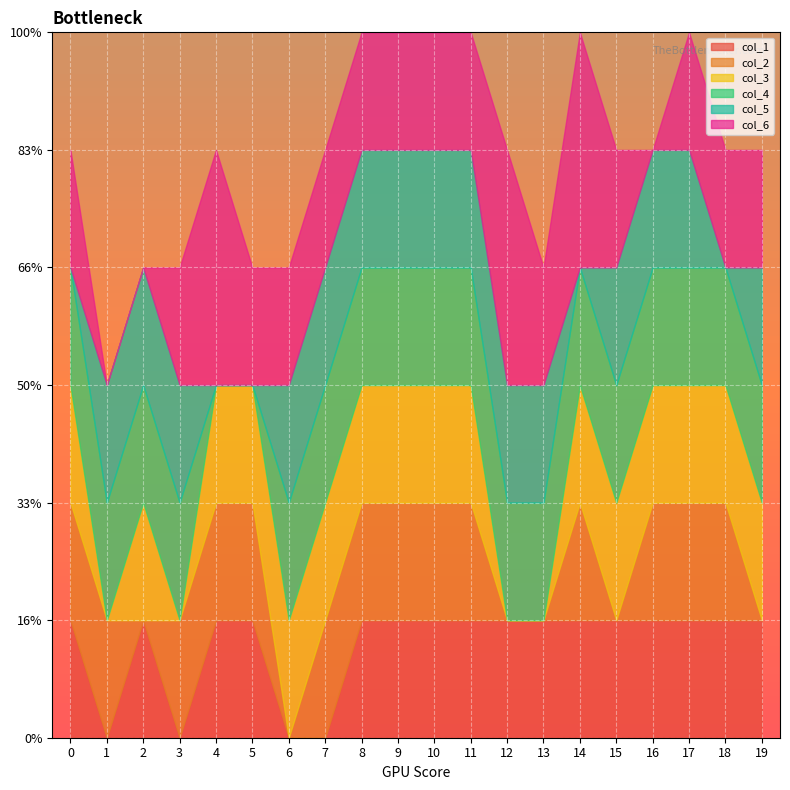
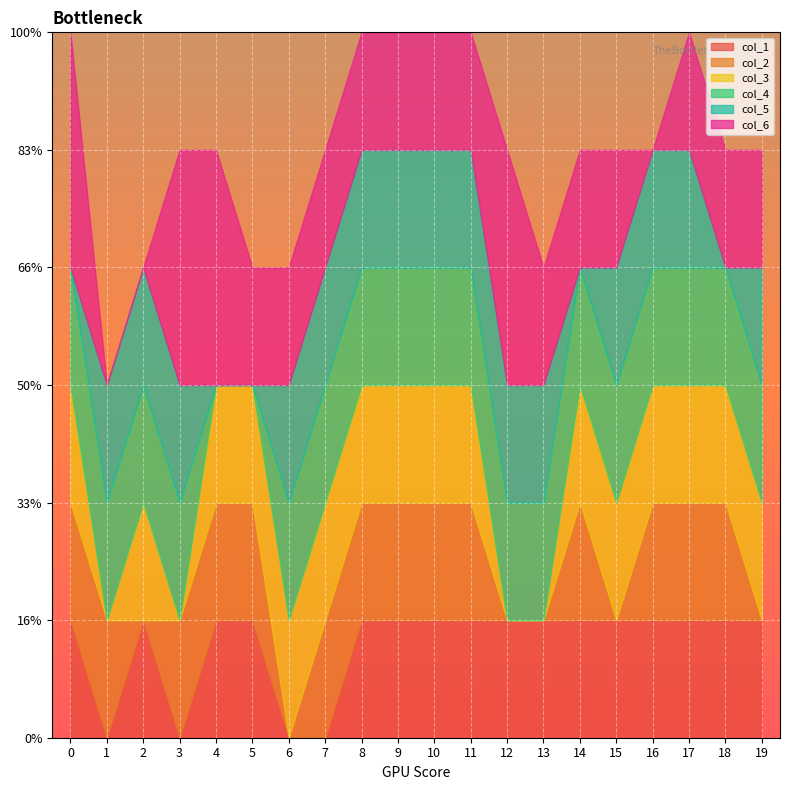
  {
    "col_3": {
      "0": "17%",
      "2": "17%",
      "6": "17%",
      "7": "17%",
      "8": "17%",
      "9": "17%",
      "10": "17%",
      "11": "17%",
      "14": "17%",
      "15": "17%",
      "16": "17%",
      "17": "17%",
      "18": "17%",
      "19": "17%"
    },
    "col_6": {
-     "0": "17%",
-     "3": "17%",
+     "0": "33%",
+     "3": "33%",
      "4": "33%",
      "5": "17%",
      "6": "17%",
      "7": "17%",
      "8": "17%",
      "9": "17%",
      "10": "17%",
      "11": "17%",
      "12": "33%",
      "13": "17%",
-     "14": "33%",
+     "14": "17%",
      "15": "17%",
      "17": "17%",
      "18": "17%",
      "19": "17%"
    }
  }
